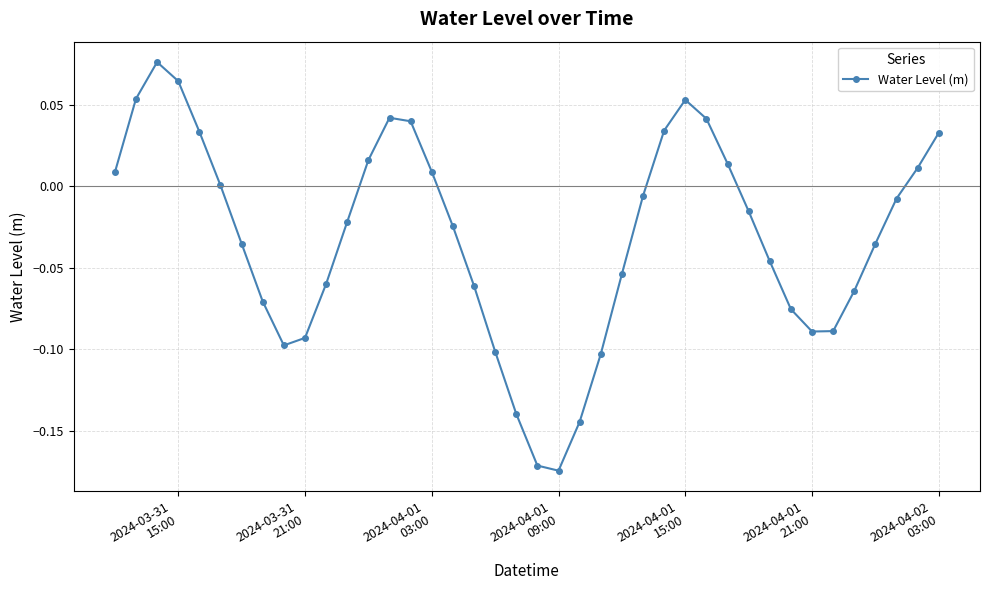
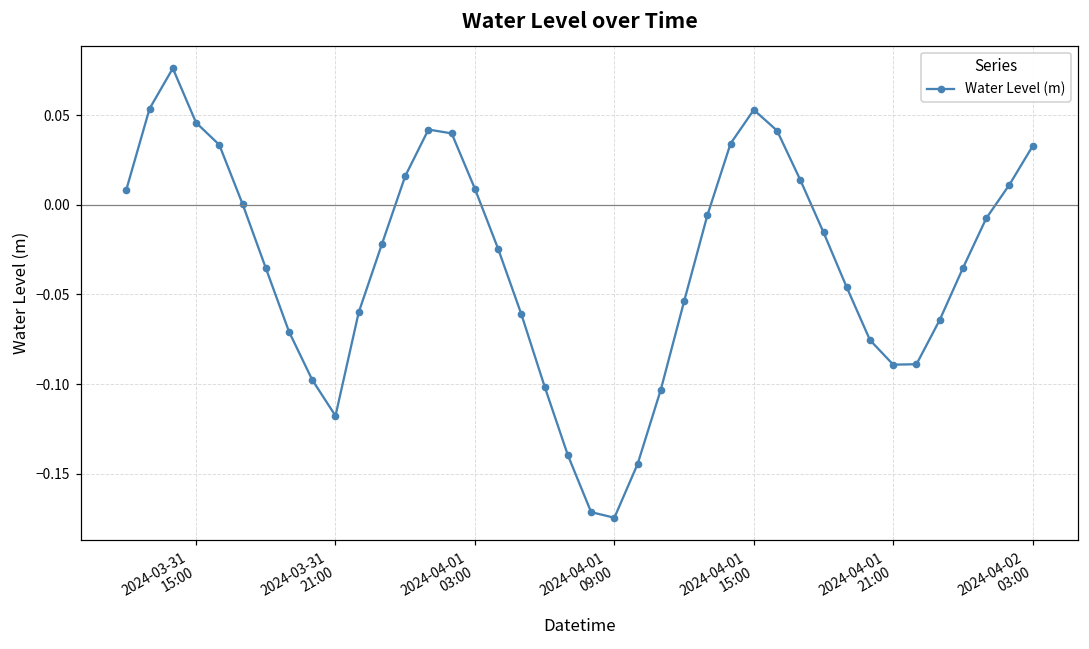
  {
-   "2024-03-31 15:00": 0.064,
-   "2024-03-31 21:00": -0.093,
+   "2024-03-31 15:00": 0.046,
+   "2024-03-31 21:00": -0.118,
    "2024-04-01 03:00": 0.009,
    "2024-04-01 09:00": -0.175,
    "2024-04-01 15:00": 0.053,
    "2024-04-01 21:00": -0.089,
    "2024-04-02 03:00": 0.033
  }
